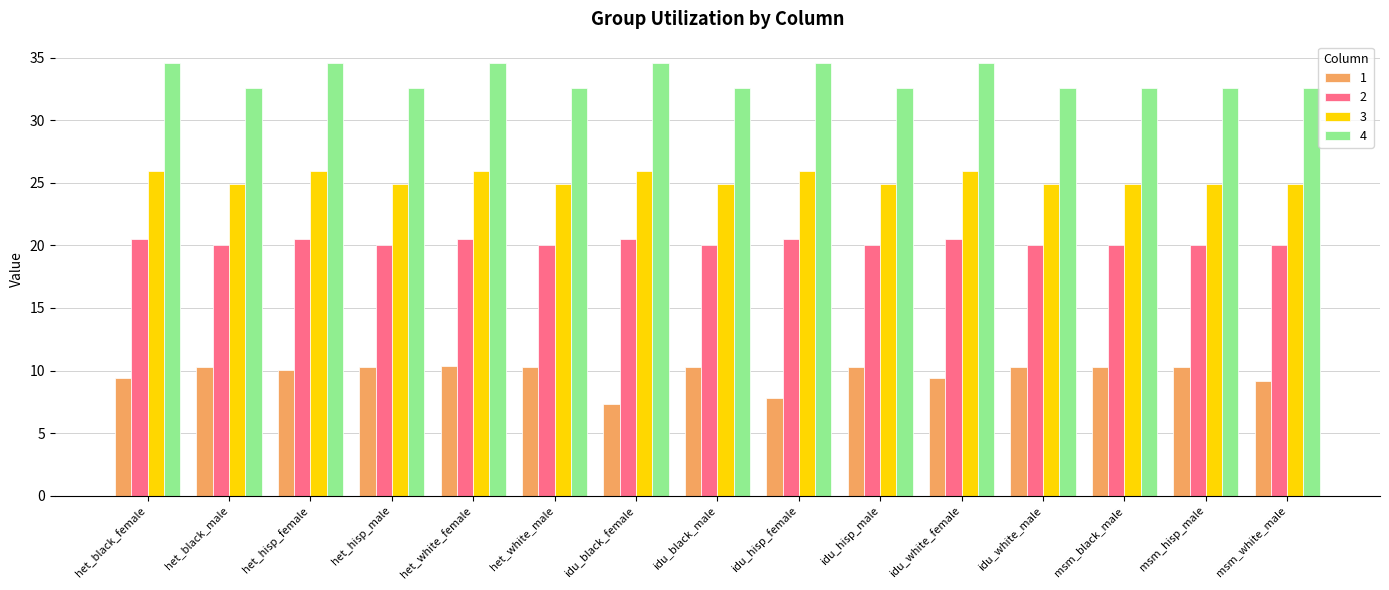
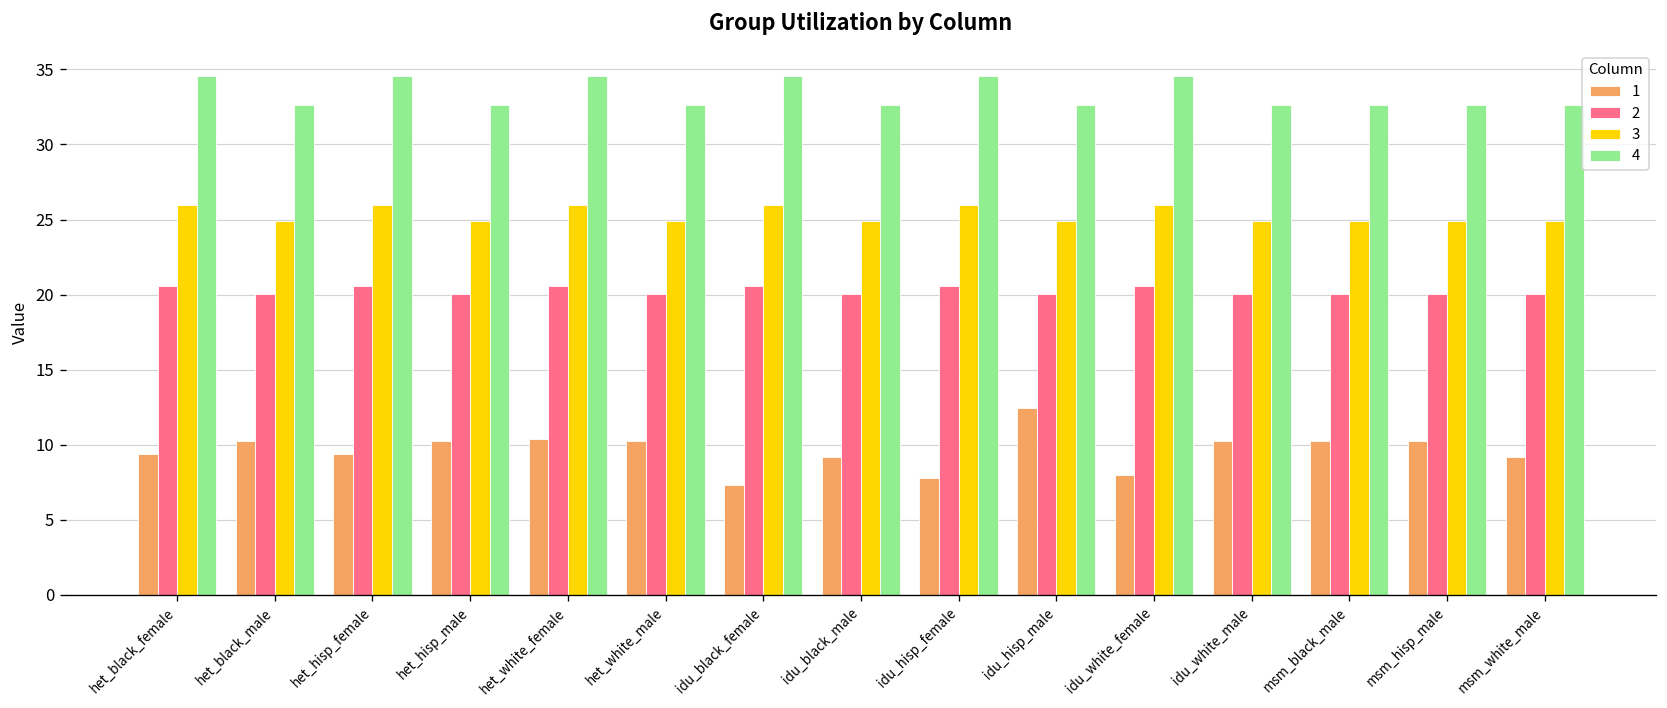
  {
    "1": {
      "het_black_female": 9.4,
      "het_black_male": 10.2,
-     "het_hisp_female": 10.1,
+     "het_hisp_female": 9.4,
      "het_hisp_male": 10.2,
      "het_white_female": 10.4,
      "het_white_male": 10.2,
      "idu_black_female": 7.3,
-     "idu_black_male": 10.2,
+     "idu_black_male": 9.2,
      "idu_hisp_female": 7.8,
-     "idu_hisp_male": 10.2,
-     "idu_white_female": 9.4,
+     "idu_hisp_male": 12.5,
+     "idu_white_female": 8.0,
      "idu_white_male": 10.2,
      "msm_black_male": 10.2,
      "msm_hisp_male": 10.2,
      "msm_white_male": 9.2
    },
    "2": {
      "het_black_female": 20.5,
      "het_black_male": 20.0,
      "het_hisp_female": 20.5,
      "het_hisp_male": 20.0,
      "het_white_female": 20.5,
      "het_white_male": 20.0,
      "idu_black_female": 20.5,
      "idu_black_male": 20.0,
      "idu_hisp_female": 20.5,
      "idu_hisp_male": 20.0,
      "idu_white_female": 20.5,
      "idu_white_male": 20.0,
      "msm_black_male": 20.0,
      "msm_hisp_male": 20.0,
      "msm_white_male": 20.0
    },
    "3": {
      "het_black_female": 26.0,
      "het_black_male": 24.9,
      "het_hisp_female": 26.0,
      "het_hisp_male": 24.9,
      "het_white_female": 26.0,
      "het_white_male": 24.9,
      "idu_black_female": 26.0,
      "idu_black_male": 24.9,
      "idu_hisp_female": 26.0,
      "idu_hisp_male": 24.9,
      "idu_white_female": 26.0,
      "idu_white_male": 24.9,
      "msm_black_male": 24.9,
      "msm_hisp_male": 24.9,
      "msm_white_male": 24.9
    },
    "4": {
      "het_black_female": 34.6,
      "het_black_male": 32.6,
      "het_hisp_female": 34.6,
      "het_hisp_male": 32.6,
      "het_white_female": 34.6,
      "het_white_male": 32.6,
      "idu_black_female": 34.6,
      "idu_black_male": 32.6,
      "idu_hisp_female": 34.6,
      "idu_hisp_male": 32.6,
      "idu_white_female": 34.6,
      "idu_white_male": 32.6,
      "msm_black_male": 32.6,
      "msm_hisp_male": 32.6,
      "msm_white_male": 32.6
    }
  }
